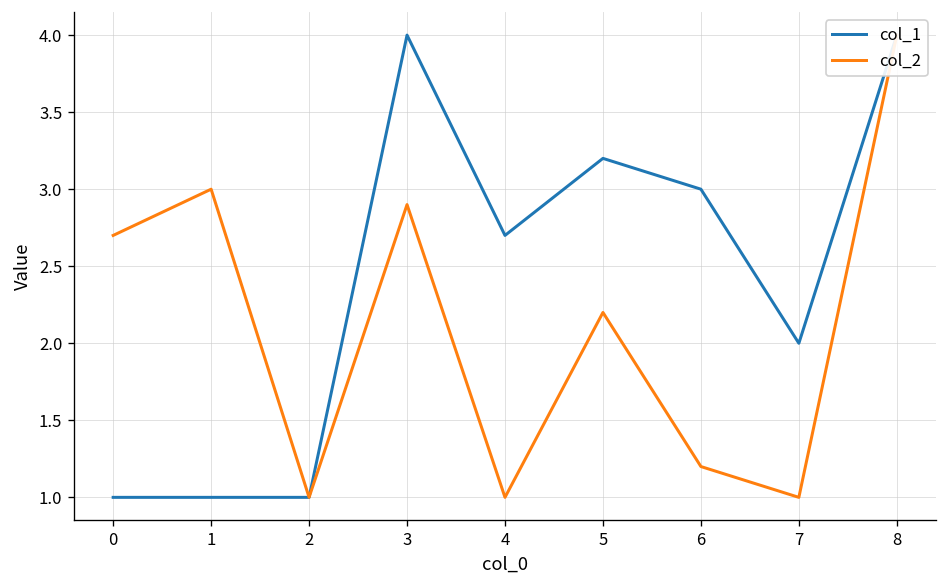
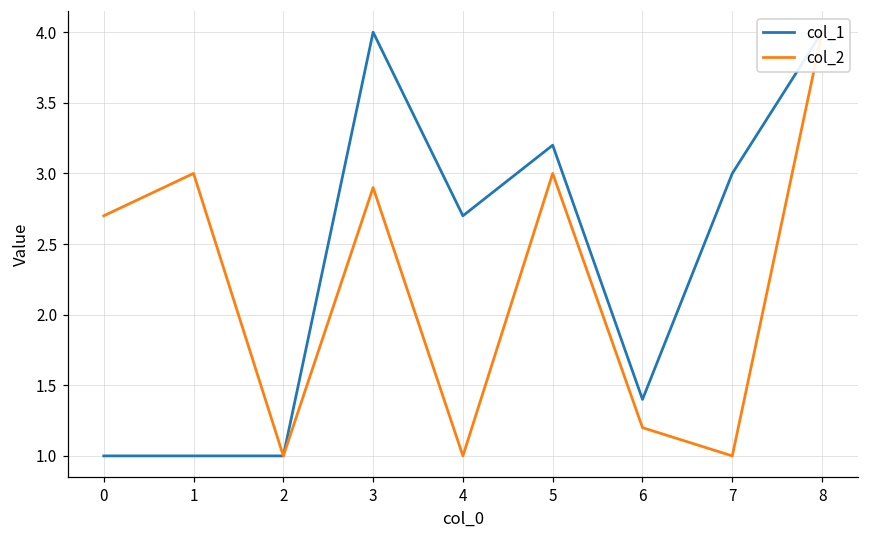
  {
    "col_1": {
      "0": 1.0,
      "1": 1.0,
      "3": 4.0,
      "4": 2.7,
      "5": 3.2,
-     "6": 3.0,
-     "7": 2
+     "6": 1.4,
+     "7": 3
    },
    "col_2": {
      "0": 2.7,
      "1": 3.0,
      "3": 2.9,
      "4": 1.0,
-     "5": 2.2,
+     "5": 3.0,
      "6": 1.2,
      "7": 1.0
    }
  }
